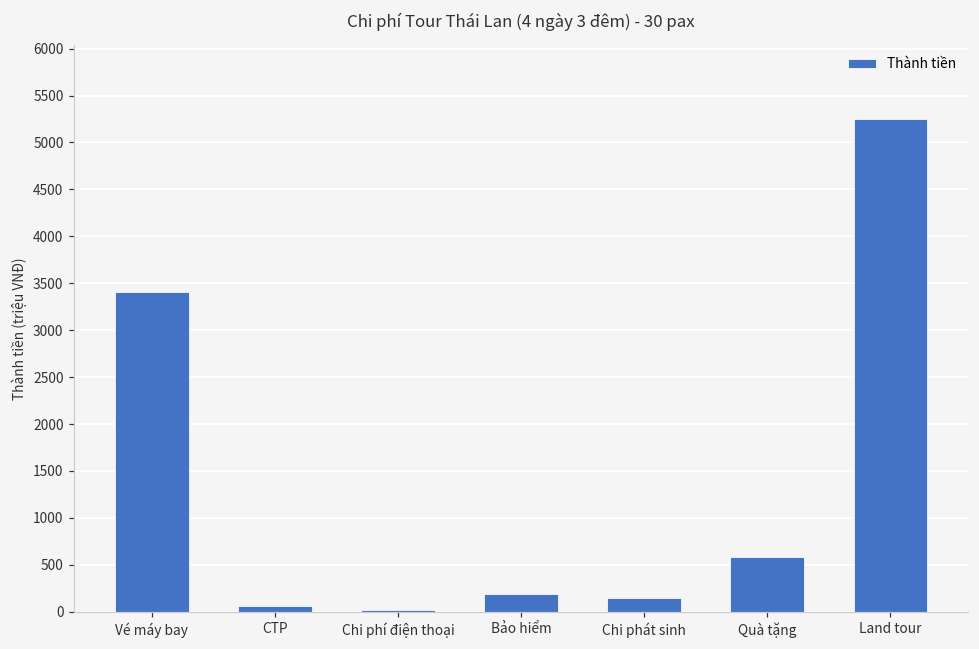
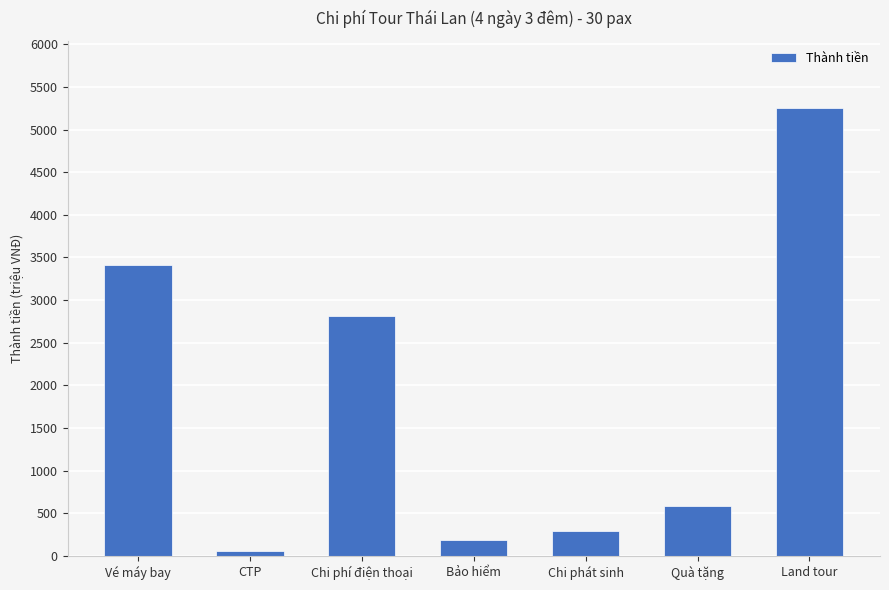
  {
    "Vé máy bay": 3400,
    "CTP": 100,
-   "Chi phí điện thoại": 0,
+   "Chi phí điện thoại": 2800,
    "Bảo hiểm": 200,
-   "Chi phát sinh": 100,
+   "Chi phát sinh": 300,
    "Quà tặng": 600,
    "Land tour": 5300
  }
